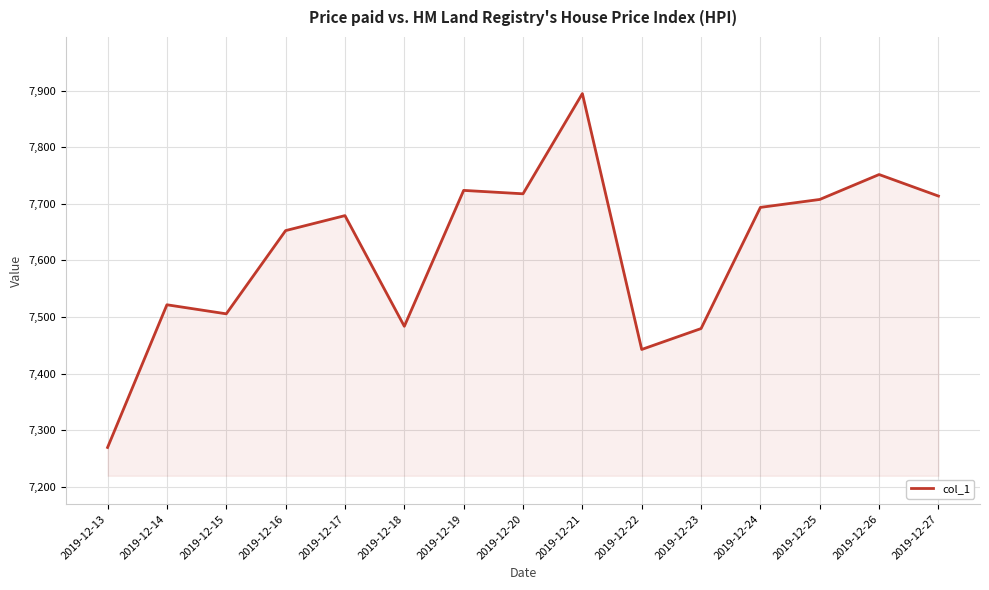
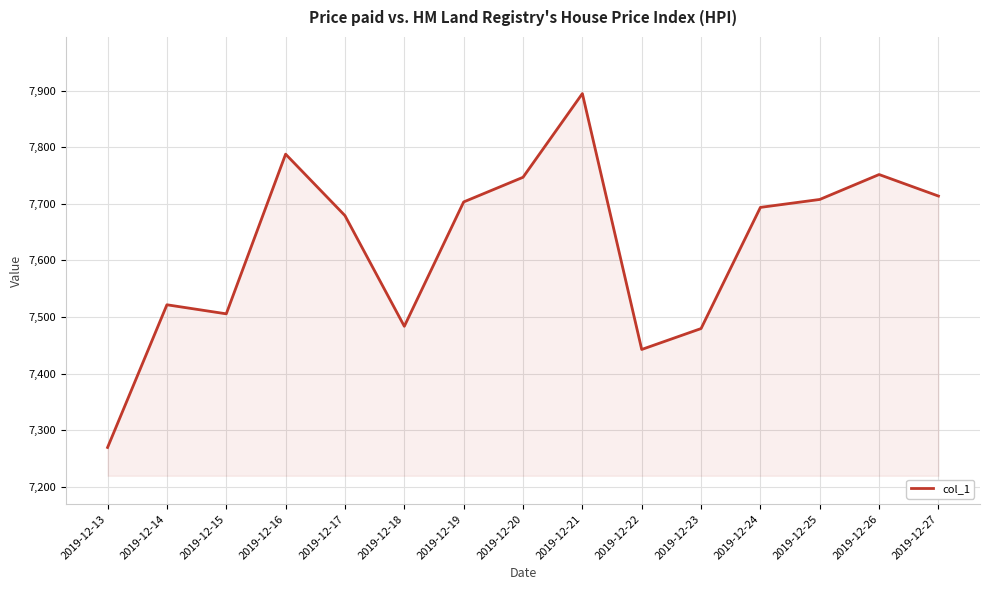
  {
    "2019-12-13": "7,270",
    "2019-12-14": "7,520",
    "2019-12-15": "7,510",
-   "2019-12-16": "7,650",
+   "2019-12-16": "7,790",
    "2019-12-17": "7,680",
    "2019-12-18": "7,480",
-   "2019-12-19": "7,720",
-   "2019-12-20": "7,720",
+   "2019-12-19": "7,700",
+   "2019-12-20": "7,750",
    "2019-12-21": "7,890",
    "2019-12-22": "7,440",
    "2019-12-23": "7,480",
    "2019-12-24": "7,690",
    "2019-12-25": "7,710",
    "2019-12-26": "7,750",
    "2019-12-27": "7,710"
  }
